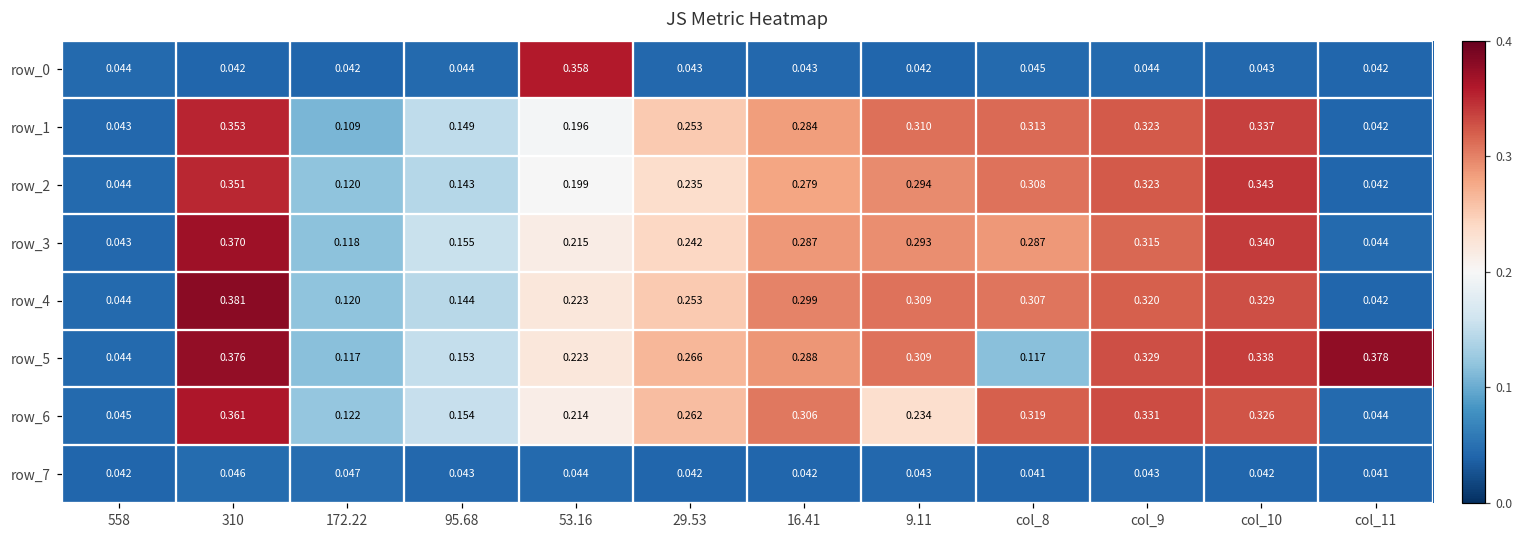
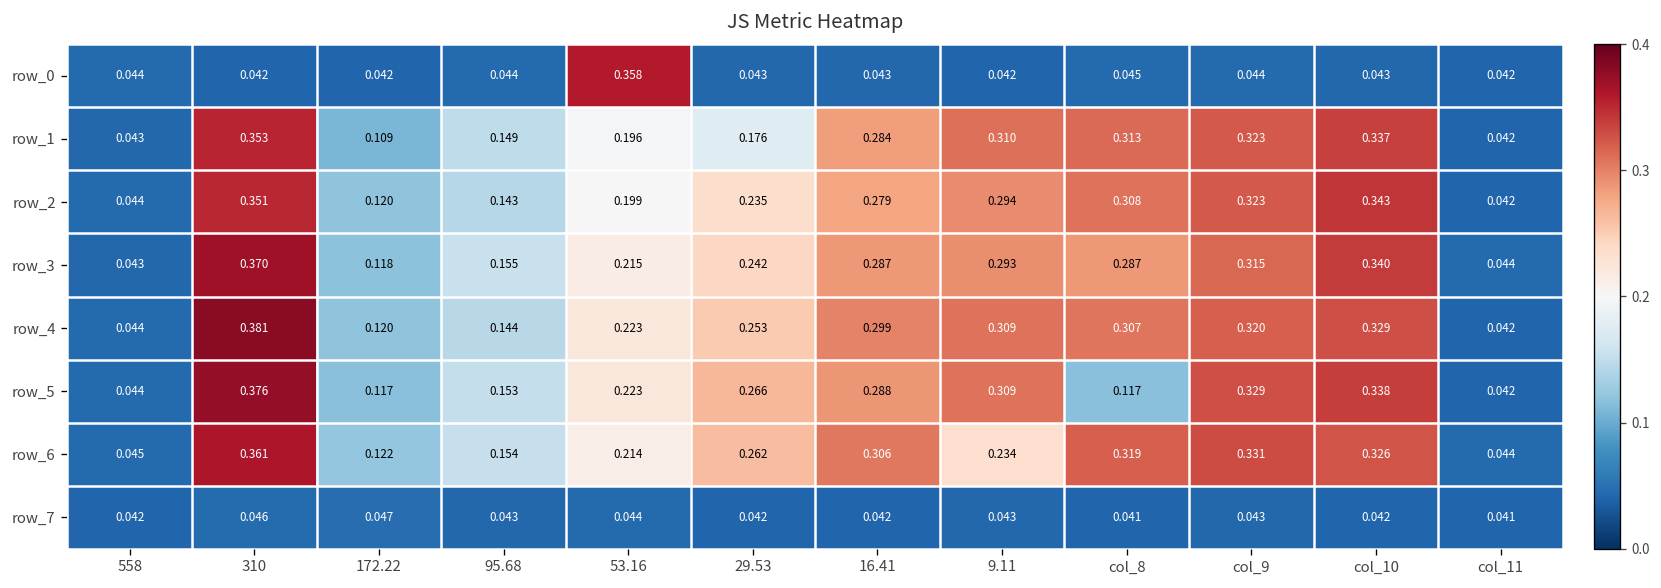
  {
    "row_0": {
      "558": 0.044,
      "310": 0.042,
      "172.22": 0.042,
      "95.68": 0.044,
      "53.16": 0.358,
      "29.53": 0.043,
      "16.41": 0.043,
      "9.11": 0.042,
      "col_8": 0.045,
      "col_9": 0.044,
      "col_10": 0.043,
      "col_11": 0.042
    },
    "row_1": {
      "558": 0.043,
      "310": 0.353,
      "172.22": 0.109,
      "95.68": 0.149,
      "53.16": 0.196,
-     "29.53": 0.253,
+     "29.53": 0.176,
      "16.41": 0.284,
      "9.11": 0.310,
      "col_8": 0.313,
      "col_9": 0.323,
      "col_10": 0.337,
      "col_11": 0.042
    },
    "row_2": {
      "558": 0.044,
      "310": 0.351,
      "172.22": 0.120,
      "95.68": 0.143,
      "53.16": 0.199,
      "29.53": 0.235,
      "16.41": 0.279,
      "9.11": 0.294,
      "col_8": 0.308,
      "col_9": 0.323,
      "col_10": 0.343,
      "col_11": 0.042
    },
    "row_3": {
      "558": 0.043,
      "310": 0.370,
      "172.22": 0.118,
      "95.68": 0.155,
      "53.16": 0.215,
      "29.53": 0.242,
      "16.41": 0.287,
      "9.11": 0.293,
      "col_8": 0.287,
      "col_9": 0.315,
      "col_10": 0.340,
      "col_11": 0.044
    },
    "row_4": {
      "558": 0.044,
      "310": 0.381,
      "172.22": 0.120,
      "95.68": 0.144,
      "53.16": 0.223,
      "29.53": 0.253,
      "16.41": 0.299,
      "9.11": 0.309,
      "col_8": 0.307,
      "col_9": 0.320,
      "col_10": 0.329,
      "col_11": 0.042
    },
    "row_5": {
      "558": 0.044,
      "310": 0.376,
      "172.22": 0.117,
      "95.68": 0.153,
      "53.16": 0.223,
      "29.53": 0.266,
      "16.41": 0.288,
      "9.11": 0.309,
      "col_8": 0.117,
      "col_9": 0.329,
      "col_10": 0.338,
-     "col_11": 0.378
+     "col_11": 0.042
    },
    "row_6": {
      "558": 0.045,
      "310": 0.361,
      "172.22": 0.122,
      "95.68": 0.154,
      "53.16": 0.214,
      "29.53": 0.262,
      "16.41": 0.306,
      "9.11": 0.234,
      "col_8": 0.319,
      "col_9": 0.331,
      "col_10": 0.326,
      "col_11": 0.044
    },
    "row_7": {
      "558": 0.042,
      "310": 0.046,
      "172.22": 0.047,
      "95.68": 0.043,
      "53.16": 0.044,
      "29.53": 0.042,
      "16.41": 0.042,
      "9.11": 0.043,
      "col_8": 0.041,
      "col_9": 0.043,
      "col_10": 0.042,
      "col_11": 0.041
    }
  }
